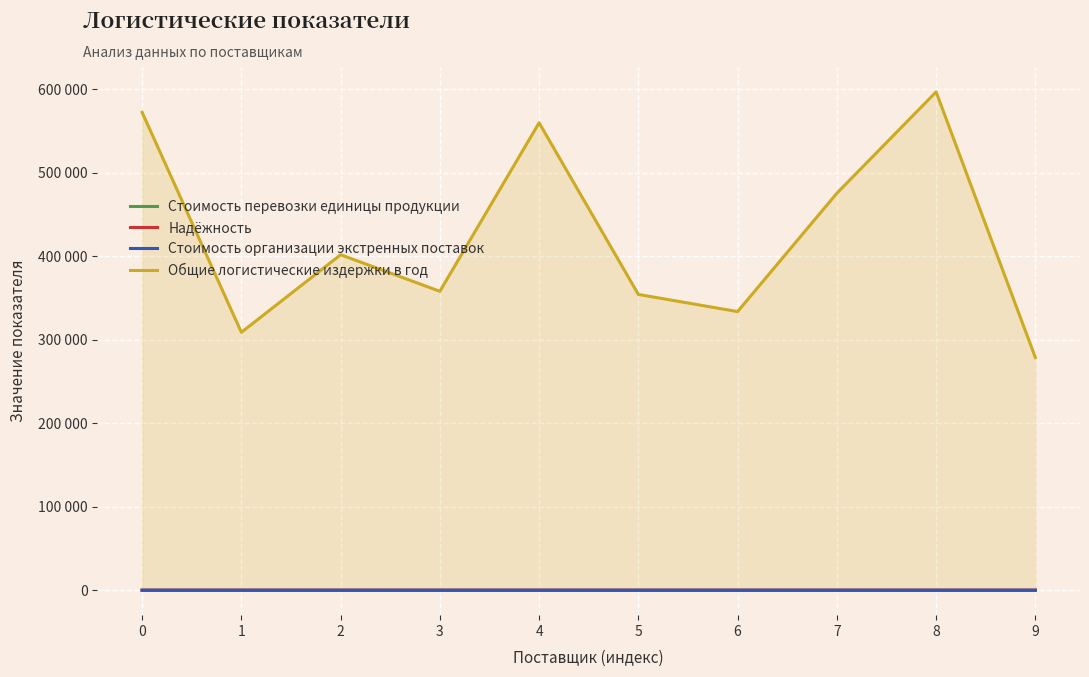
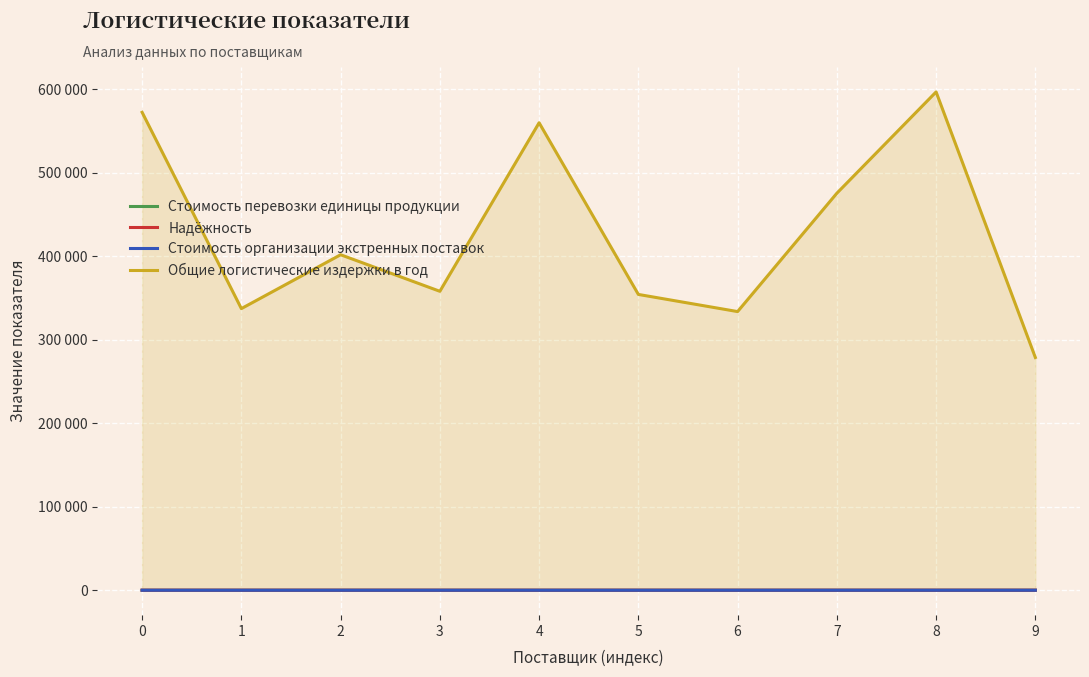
  {
    "Стоимость организации экстренных поставок": {
      "0": 0,
      "1": 0,
      "2": 0,
      "3": 0,
      "4": 0,
      "5": 0,
      "6": 0,
      "7": 0,
      "8": 0,
      "9": 0
    },
    "Общие логистические издержки в год": {
      "0": 570000,
-     "1": 310000,
+     "1": 340000,
      "2": 400000,
      "3": 360000,
      "4": 560000,
      "5": 350000,
      "6": 330000,
      "7": 480000,
      "8": 600000,
      "9": 280000
    }
  }
